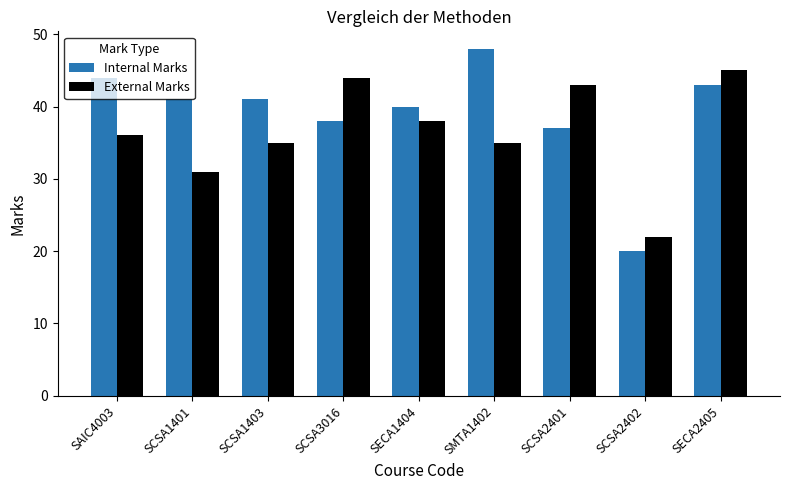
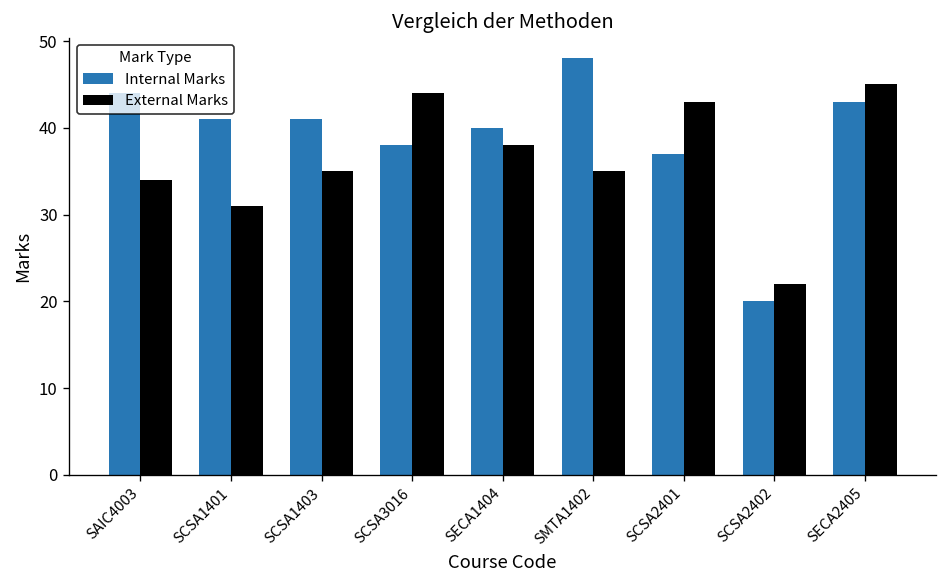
  {
    "Internal Marks": {
      "SCSA1401": 41,
      "SCSA1403": 41,
      "SCSA3016": 38,
      "SECA1404": 40,
      "SMTA1402": 48,
      "SCSA2401": 37,
      "SCSA2402": 20,
      "SECA2405": 43
    },
    "External Marks": {
-     "SAIC4003": 36,
+     "SAIC4003": 34,
      "SCSA1401": 31,
      "SCSA1403": 35,
      "SCSA3016": 44,
      "SECA1404": 38,
      "SMTA1402": 35,
      "SCSA2401": 43,
      "SCSA2402": 22,
      "SECA2405": 45
    }
  }
